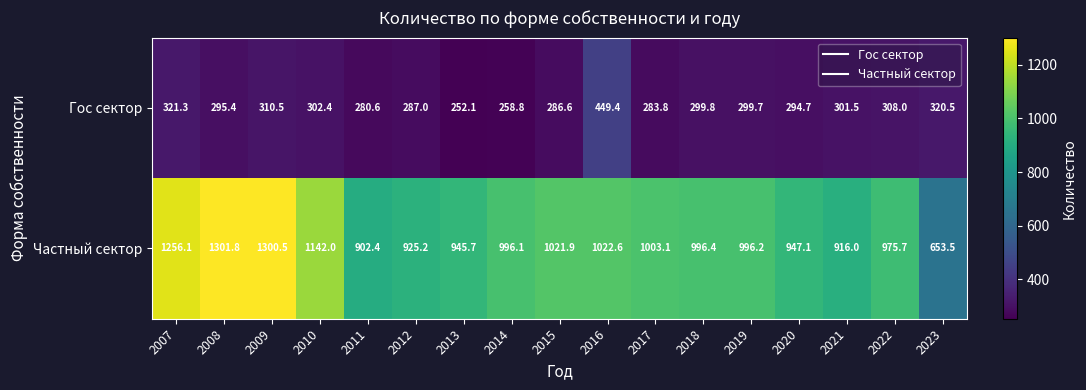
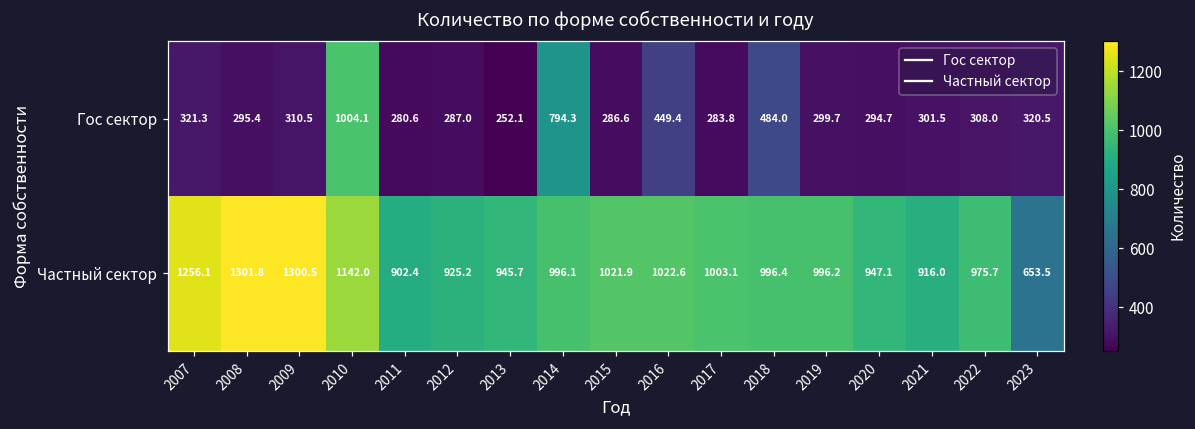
  {
    "Гос сектор": {
      "2007": 321.3,
      "2008": 295.4,
      "2009": 310.5,
-     "2010": 302.4,
+     "2010": 1004.1,
      "2011": 280.6,
      "2012": 287.0,
      "2013": 252.1,
-     "2014": 258.8,
+     "2014": 794.3,
      "2015": 286.6,
      "2016": 449.4,
      "2017": 283.8,
-     "2018": 299.8,
+     "2018": 484.0,
      "2019": 299.7,
      "2020": 294.7,
      "2021": 301.5,
      "2022": 308.0,
      "2023": 320.5
    },
    "Частный сектор": {
      "2007": 1256.1,
      "2008": 1301.8,
      "2009": 1300.5,
      "2010": 1142.0,
      "2011": 902.4,
      "2012": 925.2,
      "2013": 945.7,
      "2014": 996.1,
      "2015": 1021.9,
      "2016": 1022.6,
      "2017": 1003.1,
      "2018": 996.4,
      "2019": 996.2,
      "2020": 947.1,
      "2021": 916.0,
      "2022": 975.7,
      "2023": 653.5
    }
  }
